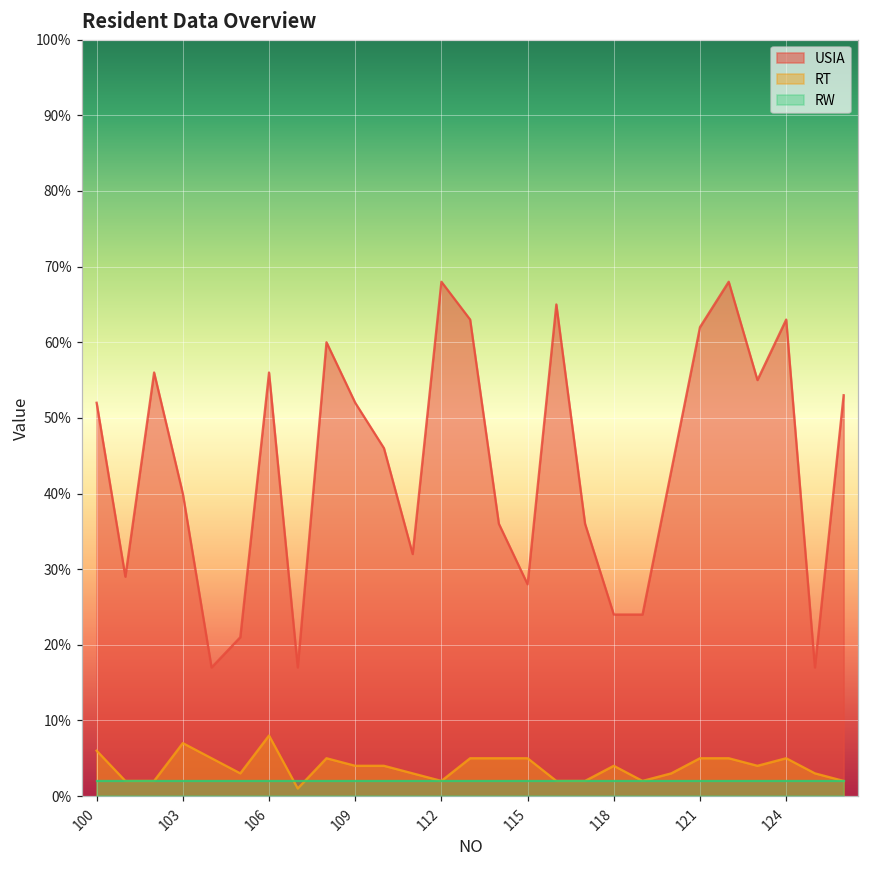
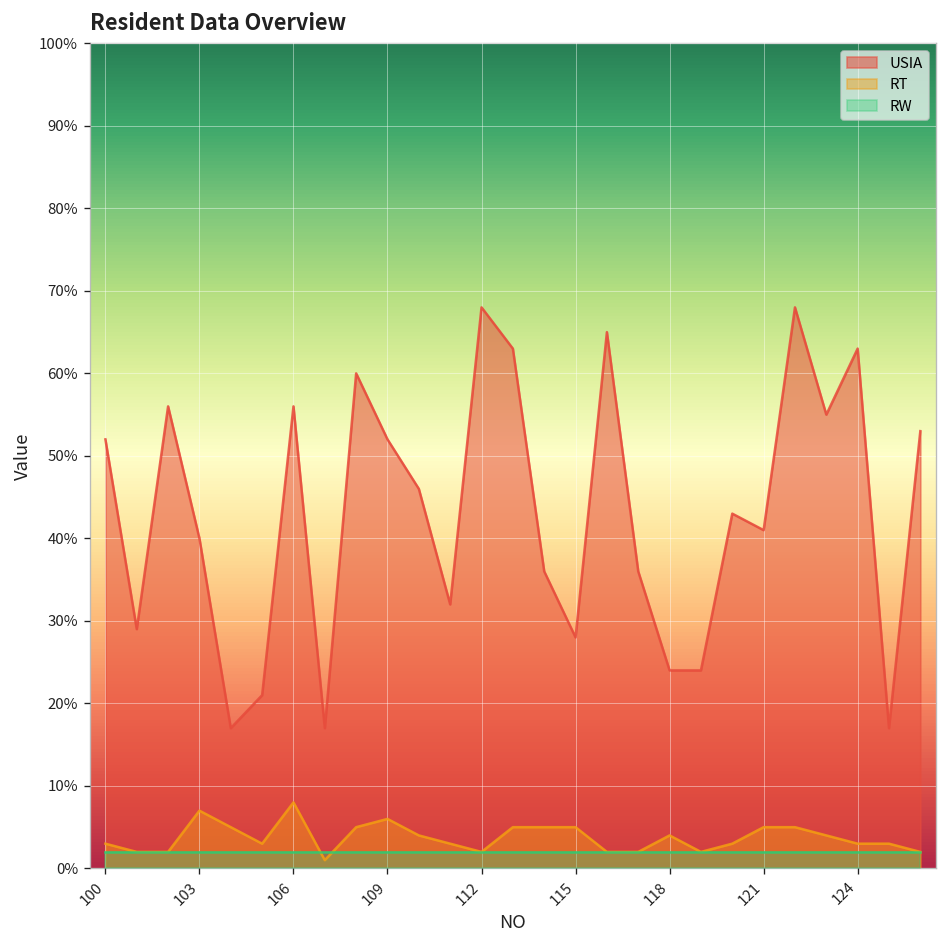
  {
    "USIA": {
      "100": "52%",
      "103": "40%",
      "106": "56%",
      "109": "52%",
      "112": "68%",
      "115": "28%",
      "118": "24%",
-     "121": "62%",
+     "121": "41%",
      "124": "63%"
    },
    "RT": {
-     "100": "6%",
+     "100": "3%",
      "103": "7%",
      "106": "8%",
-     "109": "4%",
+     "109": "6%",
      "115": "5%",
      "118": "4%",
      "121": "5%",
-     "124": "5%"
+     "124": "3%"
    },
    "RW": {
      "100": "2%",
      "103": "2%",
      "106": "2%",
      "109": "2%",
      "115": "2%",
      "118": "2%",
      "121": "2%",
      "124": "2%"
    }
  }
